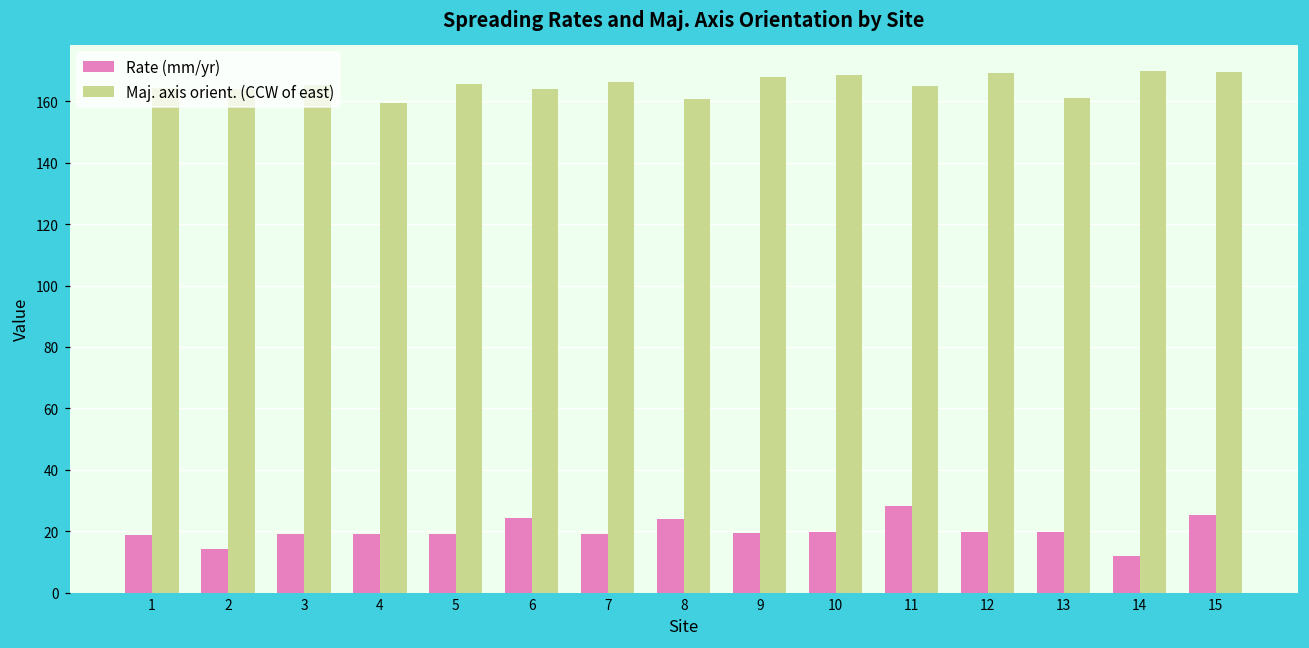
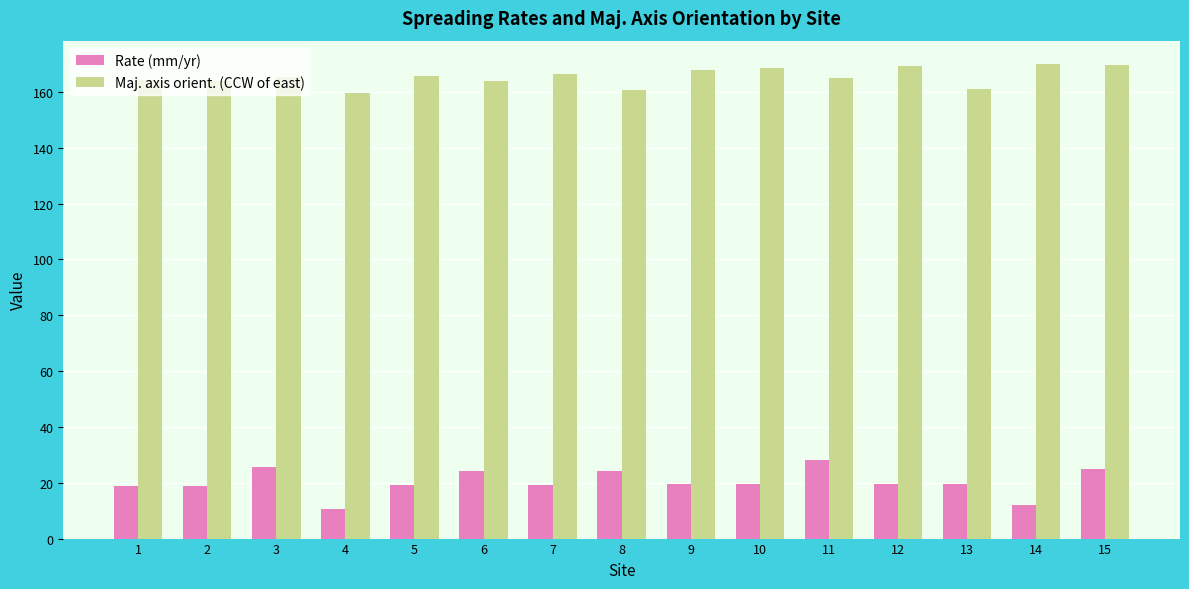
  {
    "Rate (mm/yr)": {
      "1": 19,
-     "2": 14,
-     "3": 19,
-     "4": 19,
+     "2": 19,
+     "3": 26,
+     "4": 11,
      "5": 19,
      "6": 24,
      "7": 19,
      "8": 24,
      "9": 20,
      "10": 20,
      "11": 28,
      "12": 20,
      "13": 20,
      "14": 12,
      "15": 25
    },
    "Maj. axis orient. (CCW of east)": {
      "4": 160,
      "5": 166,
      "6": 164,
      "7": 166,
      "8": 161,
      "9": 168,
      "10": 169,
      "11": 165,
      "12": 169,
      "13": 161,
      "14": 170,
      "15": 170
    }
  }
